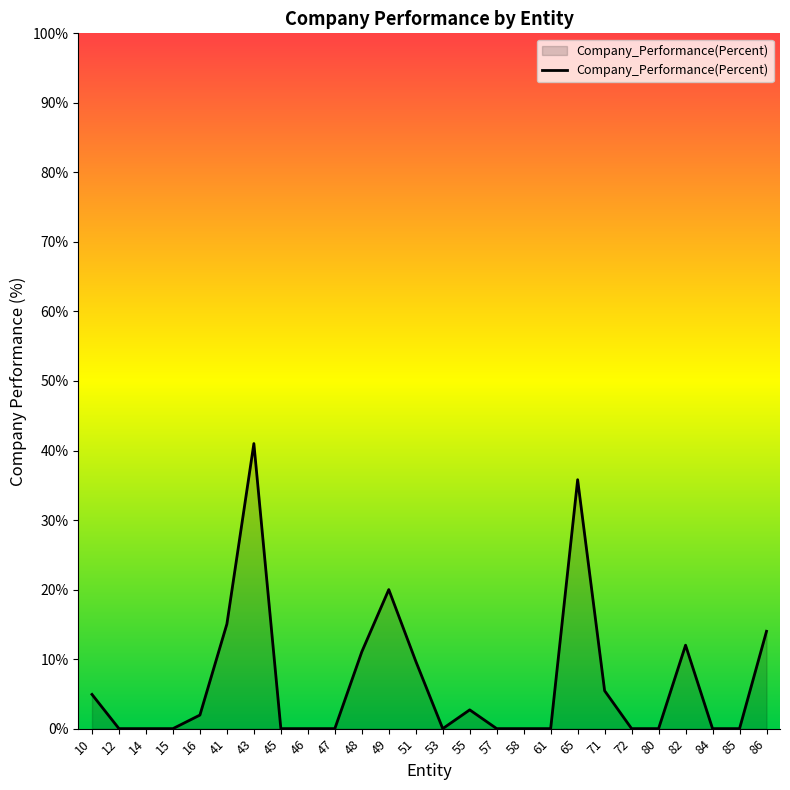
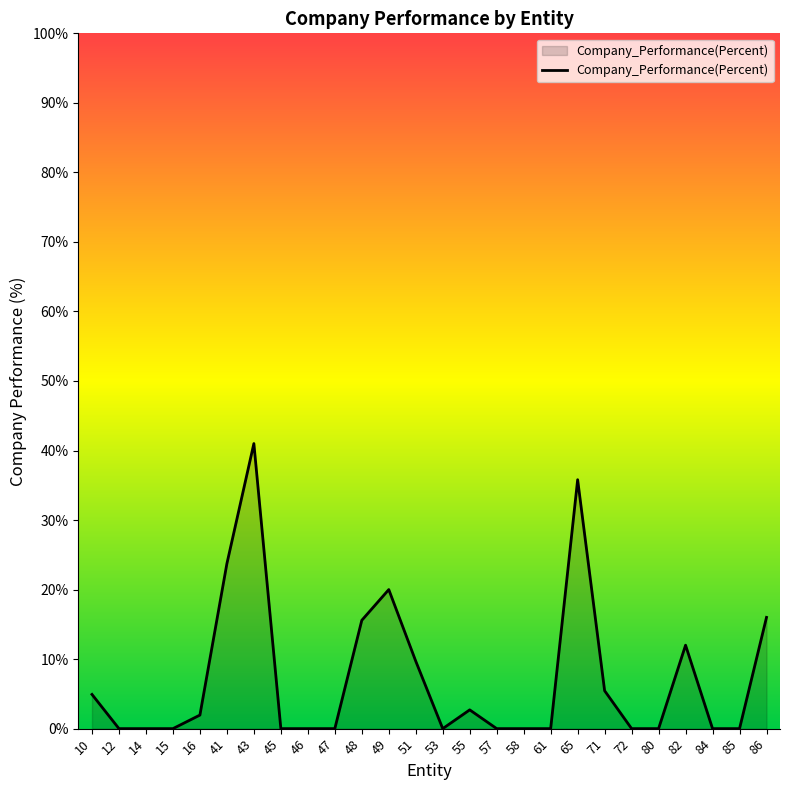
  {
    "10": "5%",
    "12": "0%",
    "14": "0%",
    "15": "0%",
    "16": "2%",
-   "41": "15%",
+   "41": "24%",
    "43": "41%",
    "45": "0%",
    "46": "0%",
    "47": "0%",
-   "48": "11%",
+   "48": "16%",
    "49": "20%",
    "51": "10%",
    "53": "0%",
    "55": "3%",
    "57": "0%",
    "58": "0%",
    "61": "0%",
    "65": "36%",
    "71": "5%",
    "72": "0%",
    "80": "0%",
    "82": "12%",
    "84": "0%",
    "85": "0%",
-   "86": "14%"
+   "86": "16%"
  }
